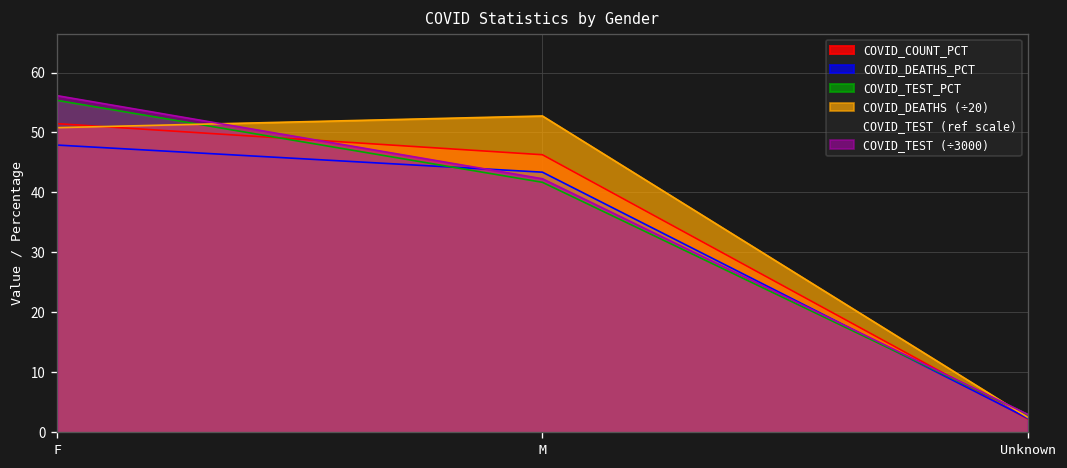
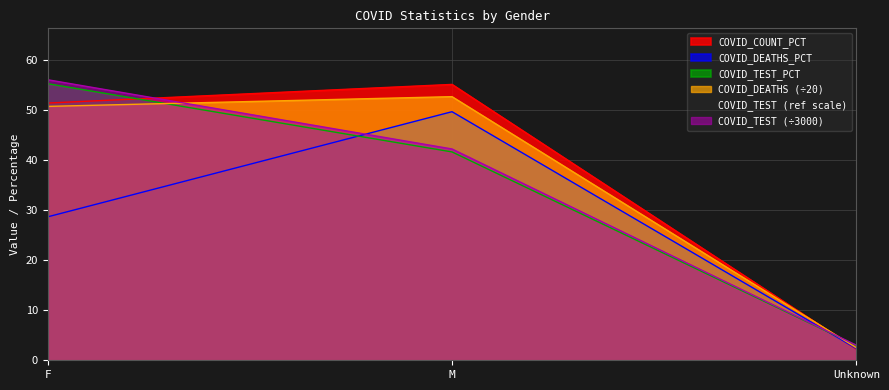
  {
    "COVID_COUNT_PCT": {
      "F": 51,
-     "M": 46
+     "M": 55
    },
    "COVID_DEATHS_PCT": {
-     "F": 48,
-     "M": 43
+     "F": 29,
+     "M": 50
    },
    "COVID_TEST_PCT": {
      "F": 55,
      "M": 42
    },
    "COVID_DEATHS (÷20)": {
      "F": 51,
      "M": 53
    },
    "COVID_TEST (÷3000)": {
      "F": 56,
      "M": 42
    }
  }
